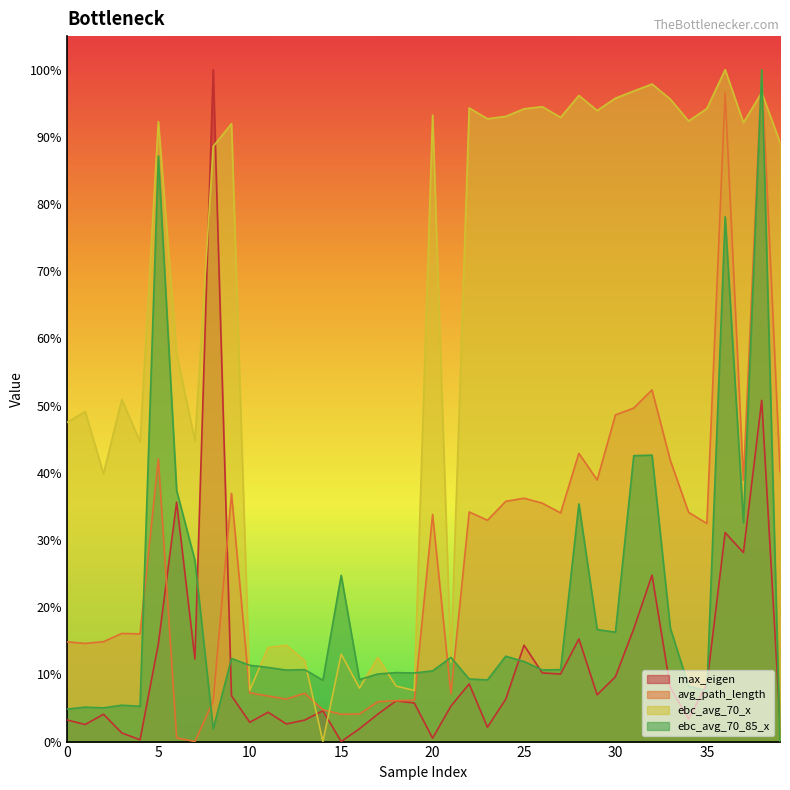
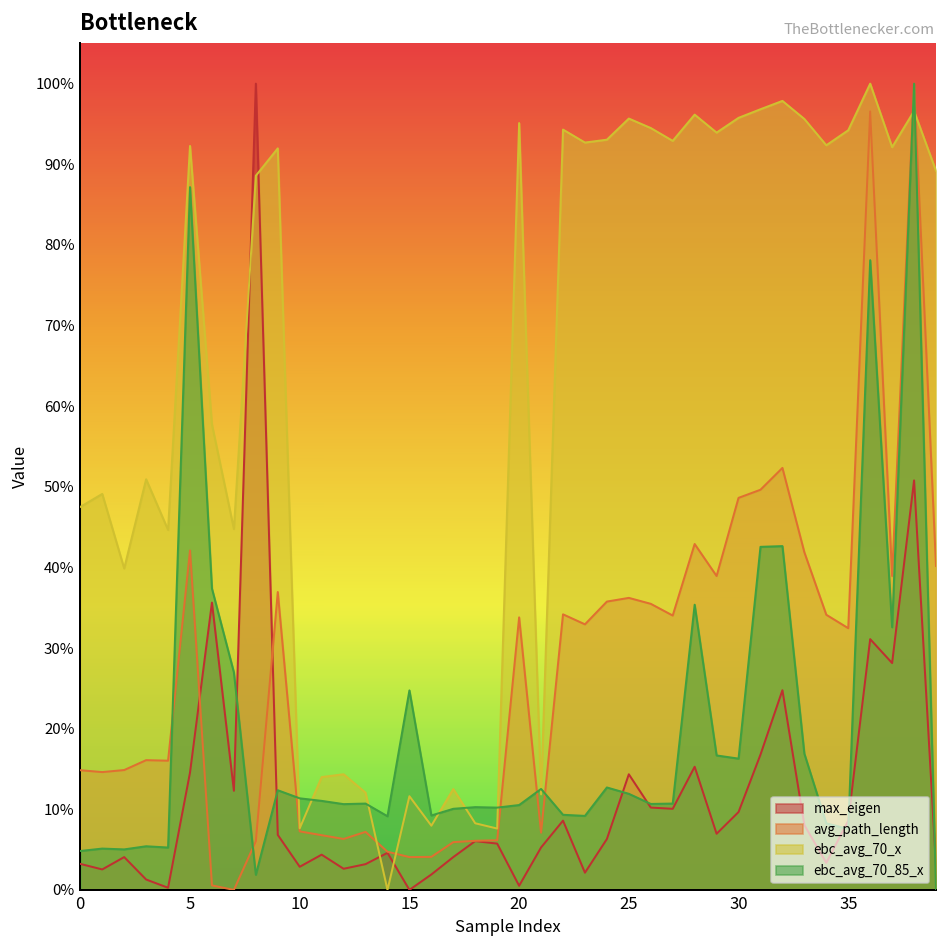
  {
    "ebc_avg_70_x": {
      "0": "48%",
      "5": "92%",
-     "15": "13%",
-     "20": "93%",
-     "25": "94%",
+     "15": "12%",
+     "20": "95%",
+     "25": "96%",
      "30": "96%",
      "35": "94%"
    },
    "ebc_avg_70_85_x": {
      "0": "5%",
      "5": "87%",
      "10": "11%",
      "15": "25%",
      "20": "11%",
      "25": "12%",
      "30": "16%"
    }
  }
